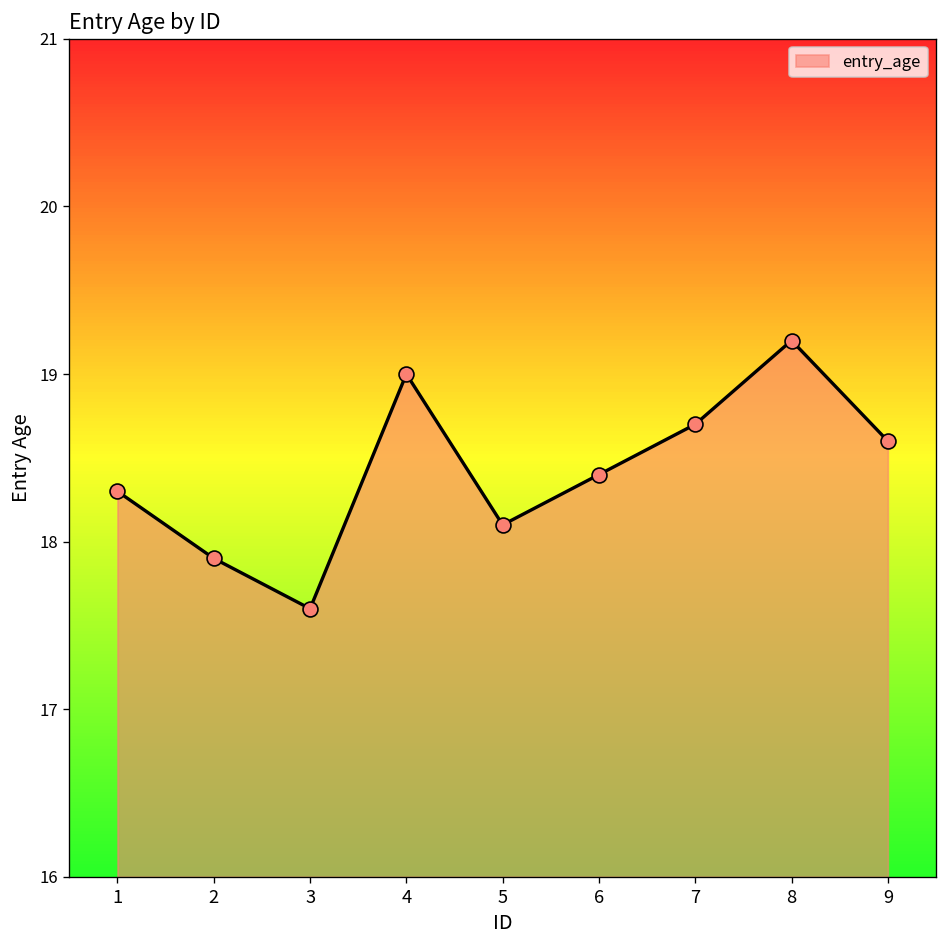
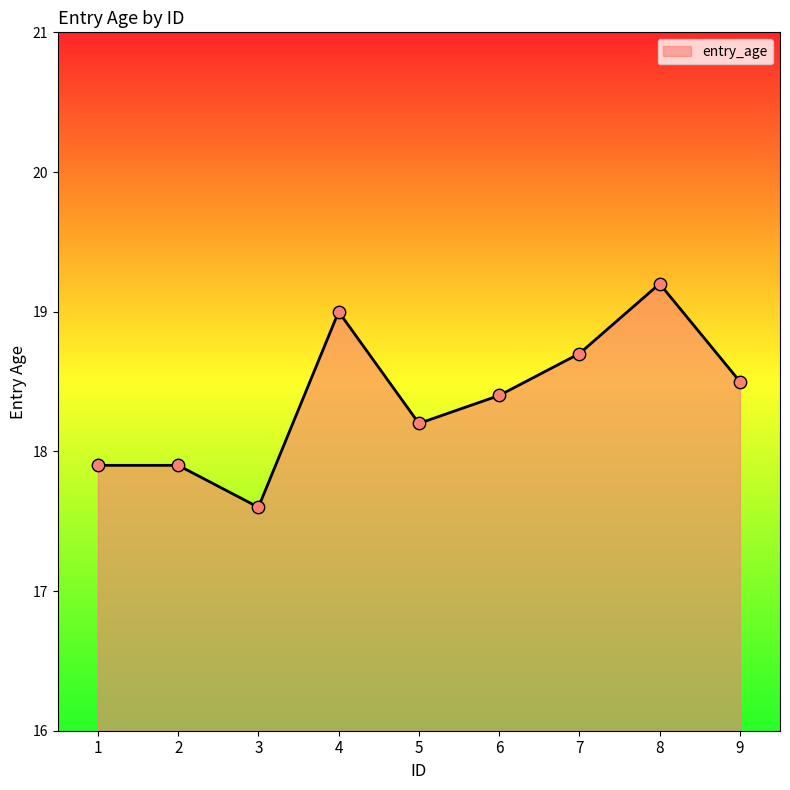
  {
-   "1": 18.3,
+   "1": 17.9,
    "2": 17.9,
    "3": 17.6,
    "4": 19.0,
-   "5": 18.1,
+   "5": 18.2,
    "6": 18.4,
    "7": 18.7,
    "8": 19.2,
-   "9": 18.6
+   "9": 18.5
  }
